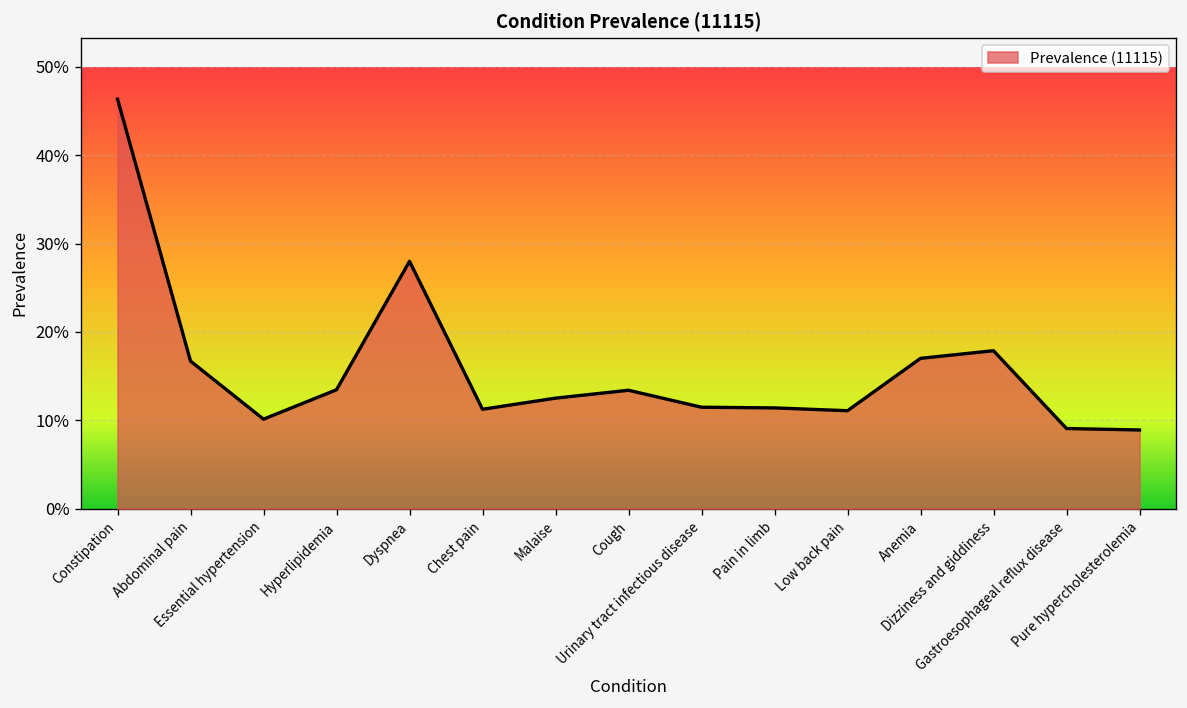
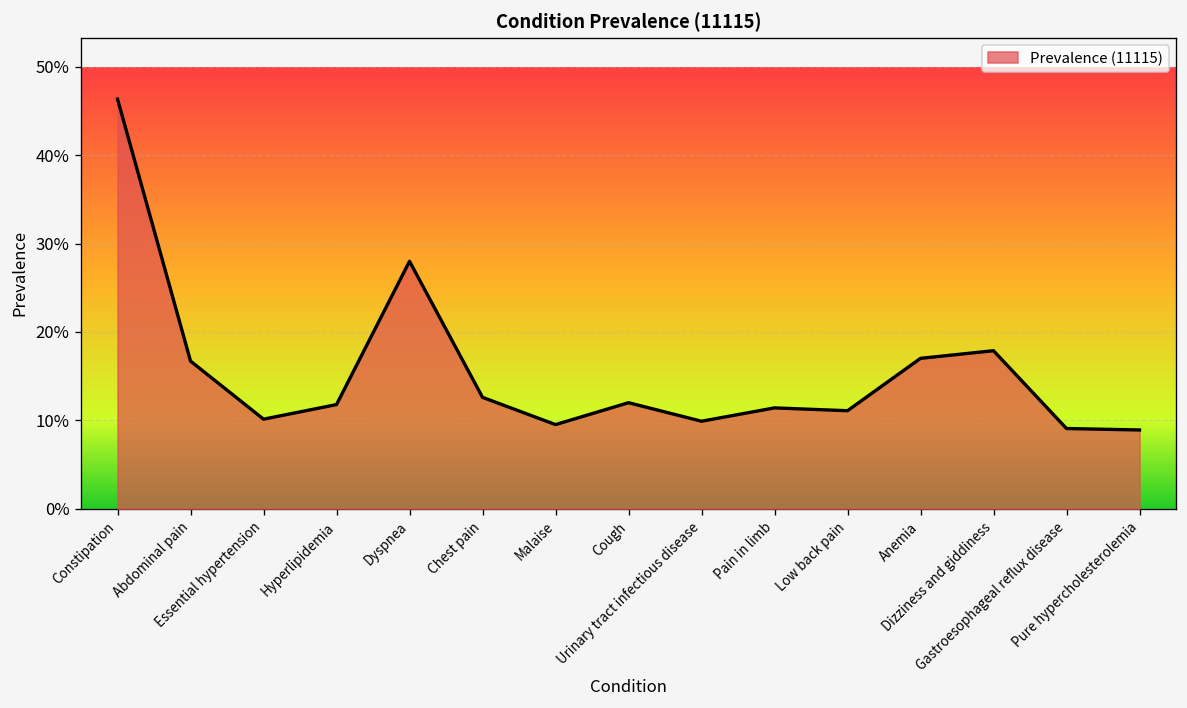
  {
    "Constipation": "46%",
    "Abdominal pain": "17%",
    "Essential hypertension": "10%",
-   "Hyperlipidemia": "13%",
+   "Hyperlipidemia": "12%",
    "Dyspnea": "28%",
-   "Chest pain": "11%",
-   "Malaise": "13%",
-   "Cough": "13%",
-   "Urinary tract infectious disease": "11%",
+   "Chest pain": "13%",
+   "Malaise": "10%",
+   "Cough": "12%",
+   "Urinary tract infectious disease": "10%",
    "Pain in limb": "11%",
    "Low back pain": "11%",
    "Anemia": "17%",
    "Dizziness and giddiness": "18%",
    "Gastroesophageal reflux disease": "9%",
    "Pure hypercholesterolemia": "9%"
  }
